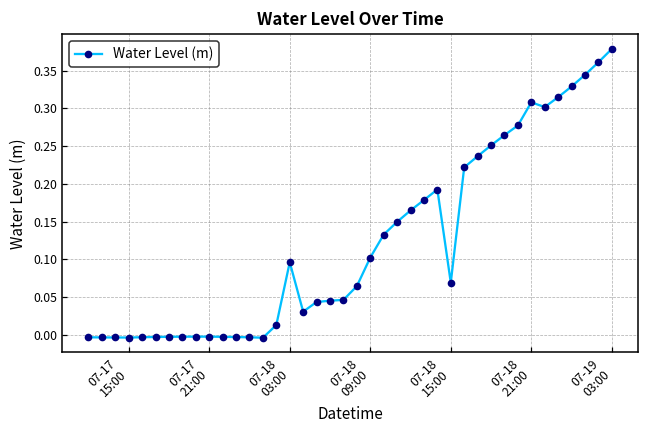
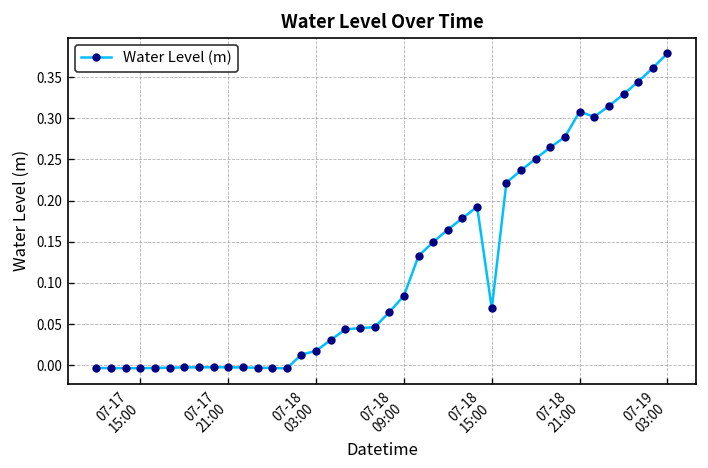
  {
    "07-17 15:00": 0.00,
    "07-17 21:00": 0.00,
-   "07-18 03:00": 0.10,
-   "07-18 09:00": 0.10,
+   "07-18 03:00": 0.02,
+   "07-18 09:00": 0.08,
    "07-18 15:00": 0.07,
    "07-18 21:00": 0.31,
    "07-19 03:00": 0.38
  }
